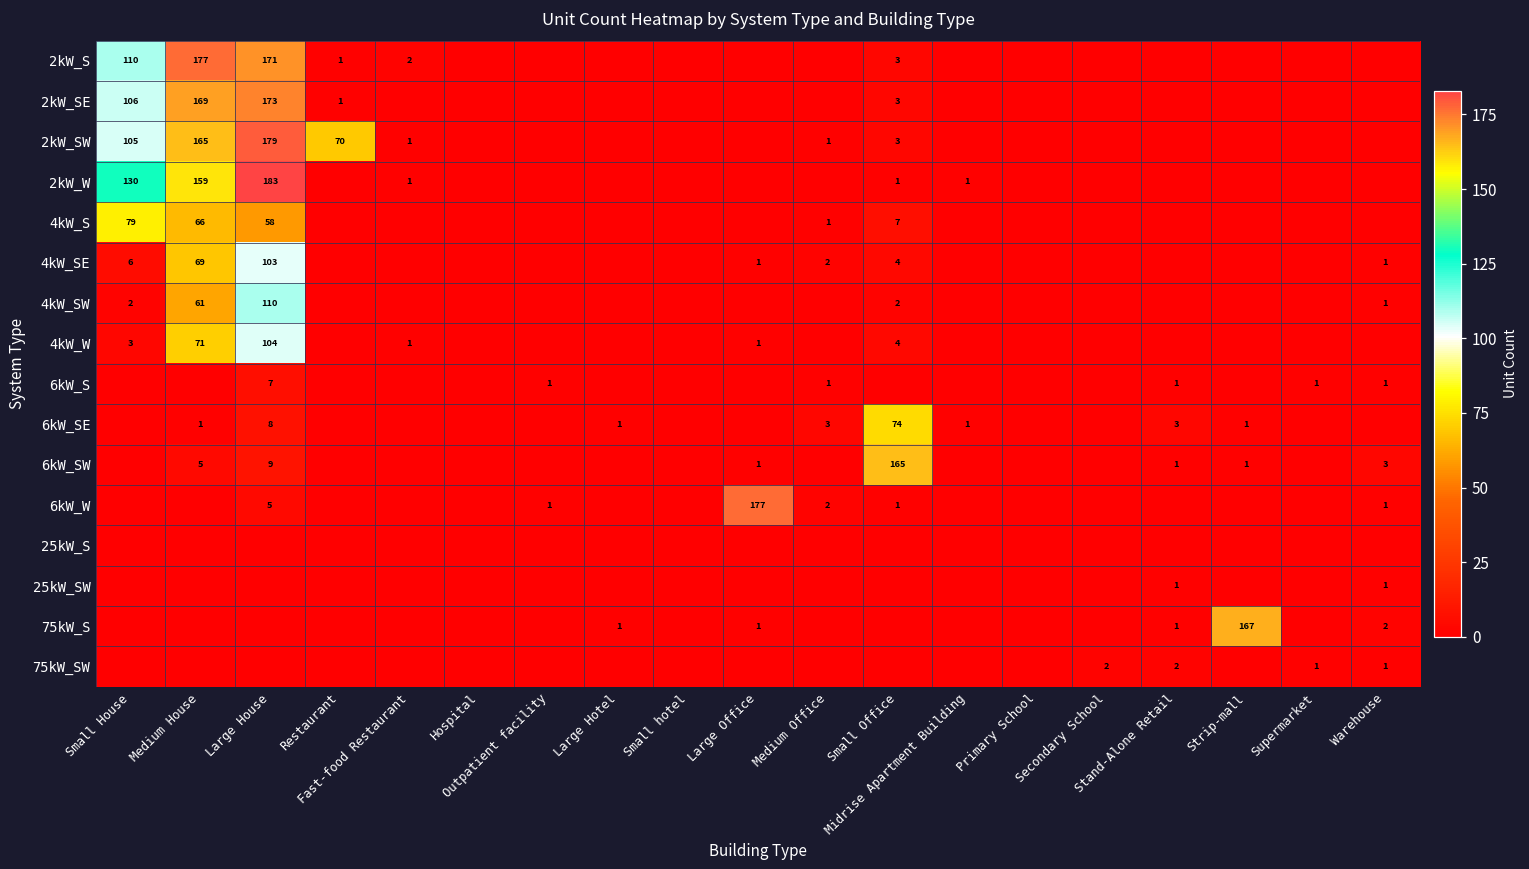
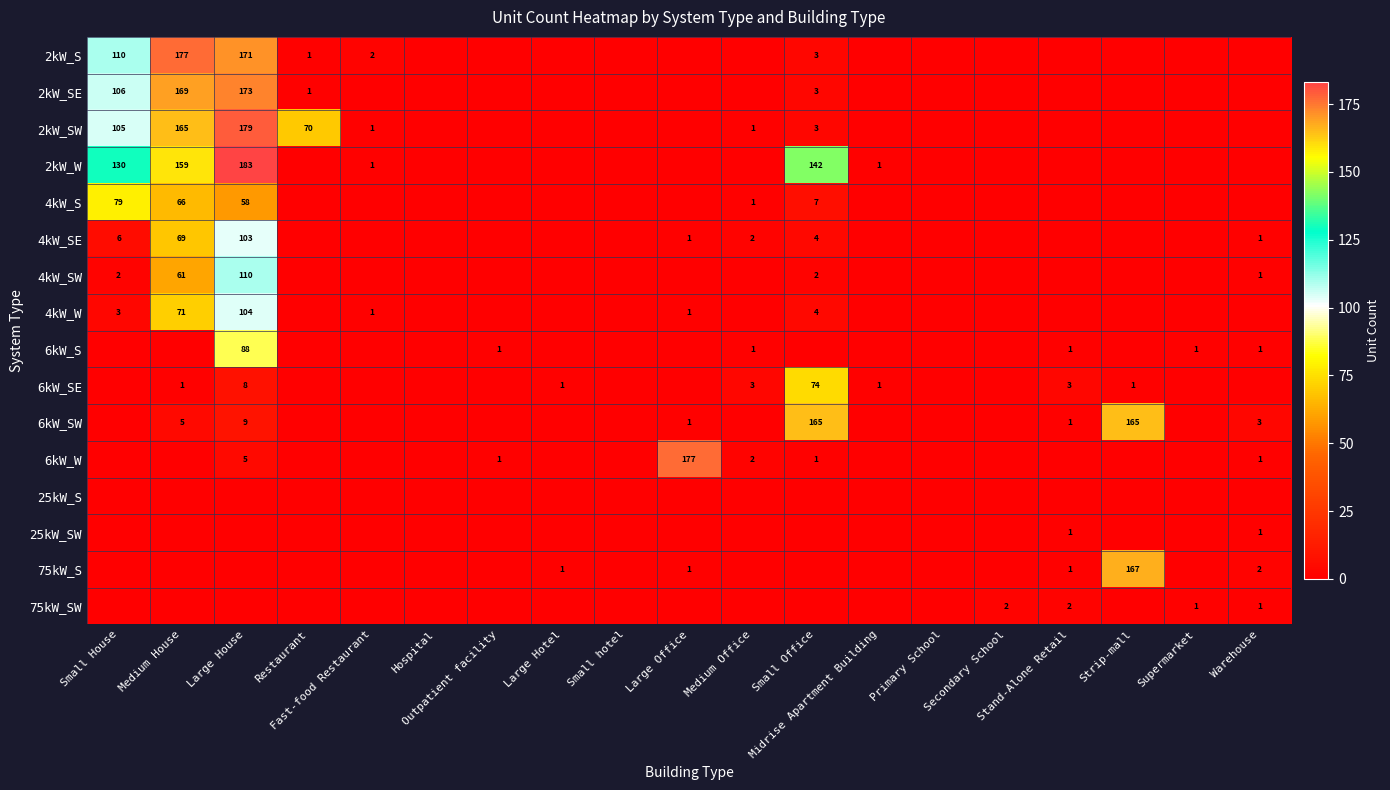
  {
    "2kW_S": {
      "Small House": 110,
      "Medium House": 177,
      "Large House": 171,
      "Restaurant": 1,
      "Fast-food Restaurant": 2,
      "Small Office": 3
    },
    "2kW_SE": {
      "Small House": 106,
      "Medium House": 169,
      "Large House": 173,
      "Restaurant": 1,
      "Small Office": 3
    },
    "2kW_SW": {
      "Small House": 105,
      "Medium House": 165,
      "Large House": 179,
      "Restaurant": 70,
      "Fast-food Restaurant": 1,
      "Medium Office": 1,
      "Small Office": 3
    },
    "2kW_W": {
      "Small House": 130,
      "Medium House": 159,
      "Large House": 183,
      "Fast-food Restaurant": 1,
-     "Small Office": 1,
+     "Small Office": 142,
      "Midrise Apartment Building": 1
    },
    "4kW_S": {
      "Small House": 79,
      "Medium House": 66,
      "Large House": 58,
      "Medium Office": 1,
      "Small Office": 7
    },
    "4kW_SE": {
      "Small House": 6,
      "Medium House": 69,
      "Large House": 103,
      "Large Office": 1,
      "Medium Office": 2,
      "Small Office": 4,
      "Warehouse": 1
    },
    "4kW_SW": {
      "Small House": 2,
      "Medium House": 61,
      "Large House": 110,
      "Small Office": 2,
      "Warehouse": 1
    },
    "4kW_W": {
      "Small House": 3,
      "Medium House": 71,
      "Large House": 104,
      "Fast-food Restaurant": 1,
      "Large Office": 1,
      "Small Office": 4
    },
    "6kW_S": {
-     "Large House": 7,
+     "Large House": 88,
      "Outpatient facility": 1,
      "Medium Office": 1,
      "Stand-Alone Retail": 1,
      "Supermarket": 1,
      "Warehouse": 1
    },
    "6kW_SE": {
      "Medium House": 1,
      "Large House": 8,
      "Large Hotel": 1,
      "Medium Office": 3,
      "Small Office": 74,
      "Midrise Apartment Building": 1,
      "Stand-Alone Retail": 3,
      "Strip-mall": 1
    },
    "6kW_SW": {
      "Medium House": 5,
      "Large House": 9,
      "Large Office": 1,
      "Small Office": 165,
      "Stand-Alone Retail": 1,
-     "Strip-mall": 1,
+     "Strip-mall": 165,
      "Warehouse": 3
    },
    "6kW_W": {
      "Large House": 5,
      "Outpatient facility": 1,
      "Large Office": 177,
      "Medium Office": 2,
      "Small Office": 1,
      "Warehouse": 1
    },
    "25kW_SW": {
      "Stand-Alone Retail": 1,
      "Warehouse": 1
    },
    "75kW_S": {
      "Large Hotel": 1,
      "Large Office": 1,
      "Stand-Alone Retail": 1,
      "Strip-mall": 167,
      "Warehouse": 2
    },
    "75kW_SW": {
      "Secondary School": 2,
      "Stand-Alone Retail": 2,
      "Supermarket": 1,
      "Warehouse": 1
    }
  }
